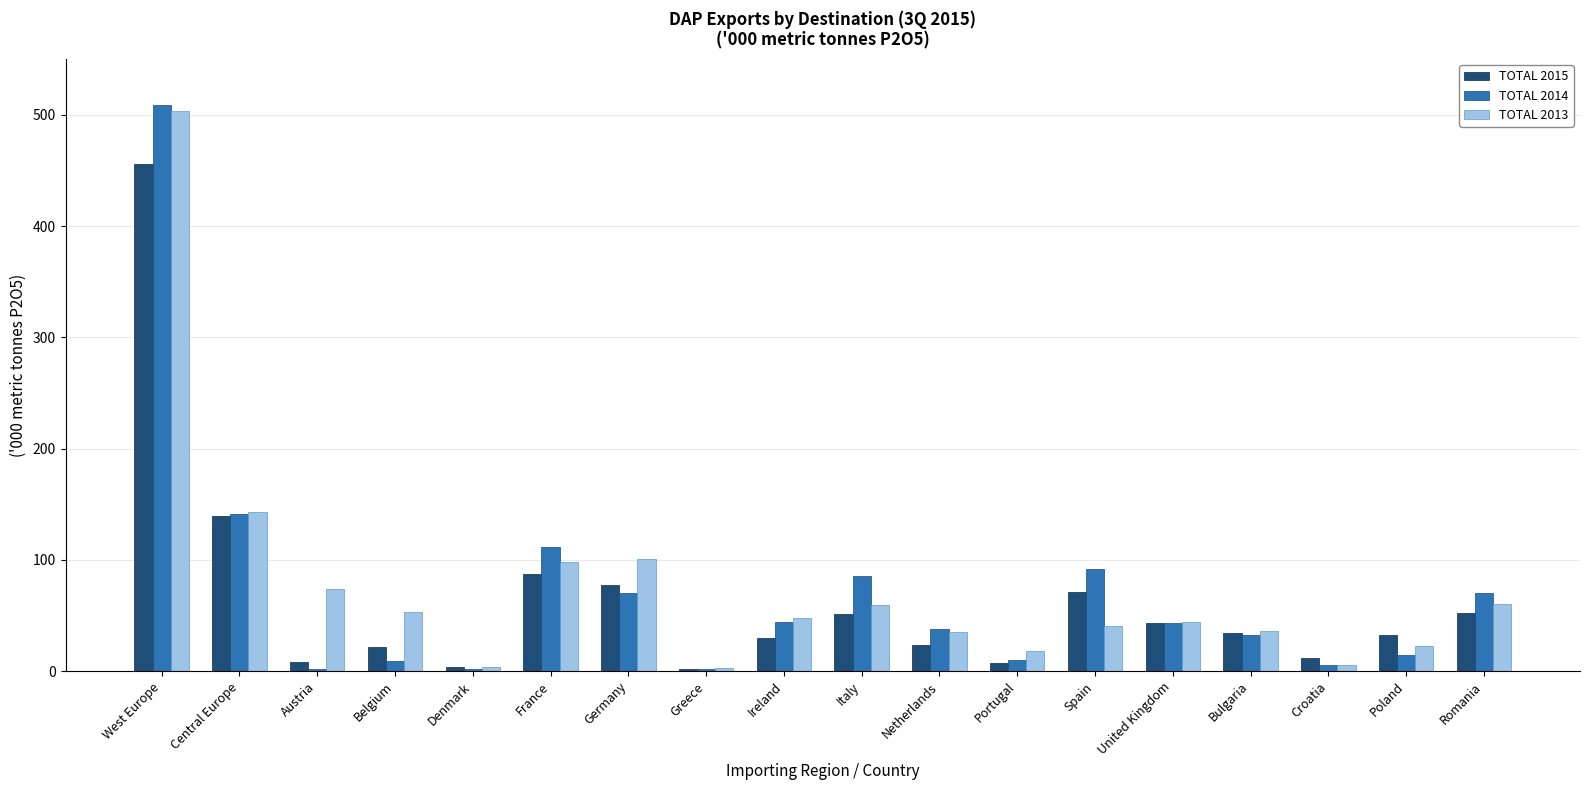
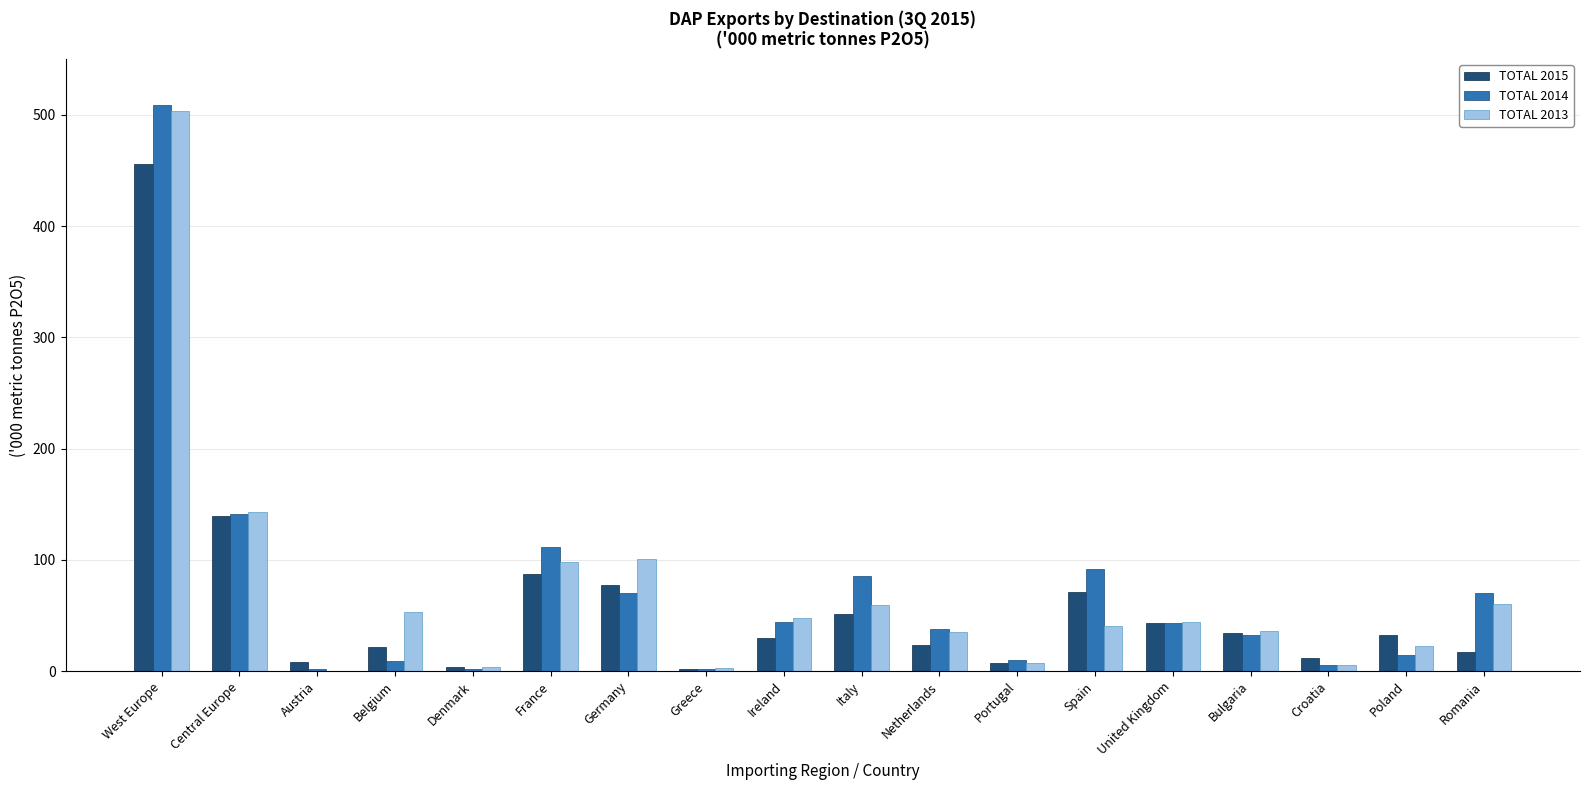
  {
    "TOTAL 2015": {
      "West Europe": 456,
      "Central Europe": 139,
      "Austria": 8,
      "Belgium": 22,
      "Denmark": 4,
      "France": 87,
      "Germany": 77,
      "Ireland": 29,
      "Italy": 51,
      "Netherlands": 23,
      "Portugal": 7,
      "Spain": 71,
      "United Kingdom": 43,
      "Bulgaria": 34,
      "Croatia": 12,
      "Poland": 32,
-     "Romania": 52
+     "Romania": 17
    },
    "TOTAL 2014": {
      "West Europe": 509,
      "Central Europe": 142,
      "Belgium": 9,
      "France": 111,
      "Germany": 70,
      "Ireland": 44,
      "Italy": 85,
      "Netherlands": 38,
      "Portugal": 10,
      "Spain": 92,
      "United Kingdom": 43,
      "Bulgaria": 32,
      "Croatia": 6,
      "Poland": 15,
      "Romania": 70
    },
    "TOTAL 2013": {
      "West Europe": 503,
      "Central Europe": 143,
-     "Austria": 74,
+     "Austria": 0,
      "Belgium": 53,
      "Denmark": 4,
      "France": 98,
      "Germany": 101,
      "Greece": 3,
      "Ireland": 48,
      "Italy": 59,
      "Netherlands": 35,
-     "Portugal": 18,
+     "Portugal": 7,
      "Spain": 41,
      "United Kingdom": 44,
      "Bulgaria": 36,
      "Croatia": 5,
      "Poland": 22,
      "Romania": 61
    }
  }
